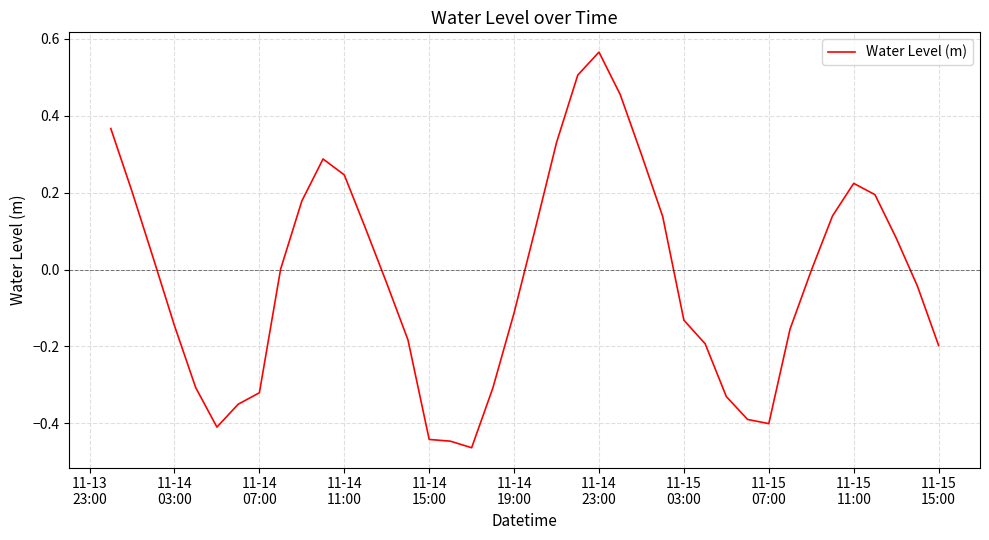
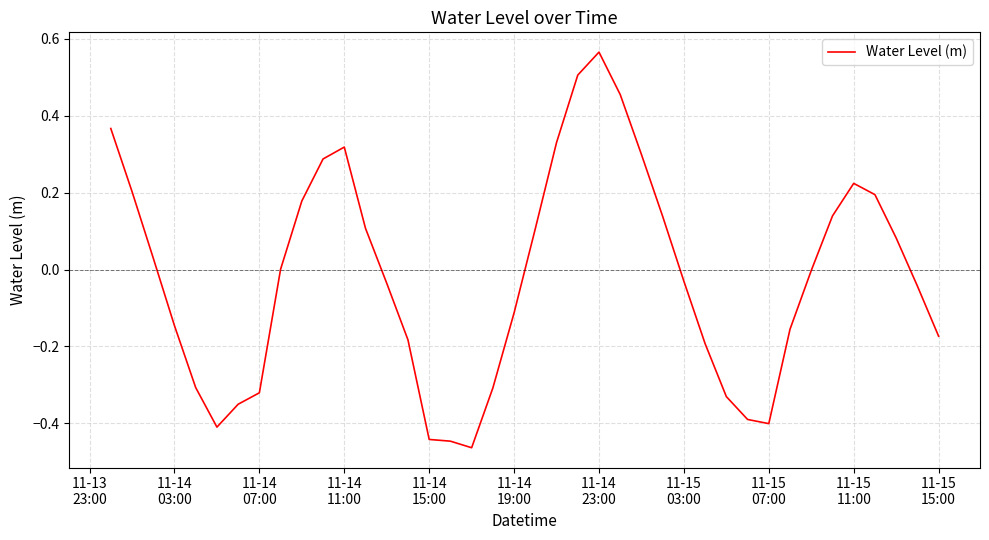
  {
    "11-14 03:00": -0.15,
    "11-14 07:00": -0.32,
-   "11-14 11:00": 0.25,
+   "11-14 11:00": 0.32,
    "11-14 15:00": -0.44,
    "11-14 19:00": -0.11,
    "11-14 23:00": 0.57,
-   "11-15 03:00": -0.13,
+   "11-15 03:00": -0.03,
    "11-15 07:00": -0.40,
    "11-15 11:00": 0.22,
-   "11-15 15:00": -0.20
+   "11-15 15:00": -0.17
  }
